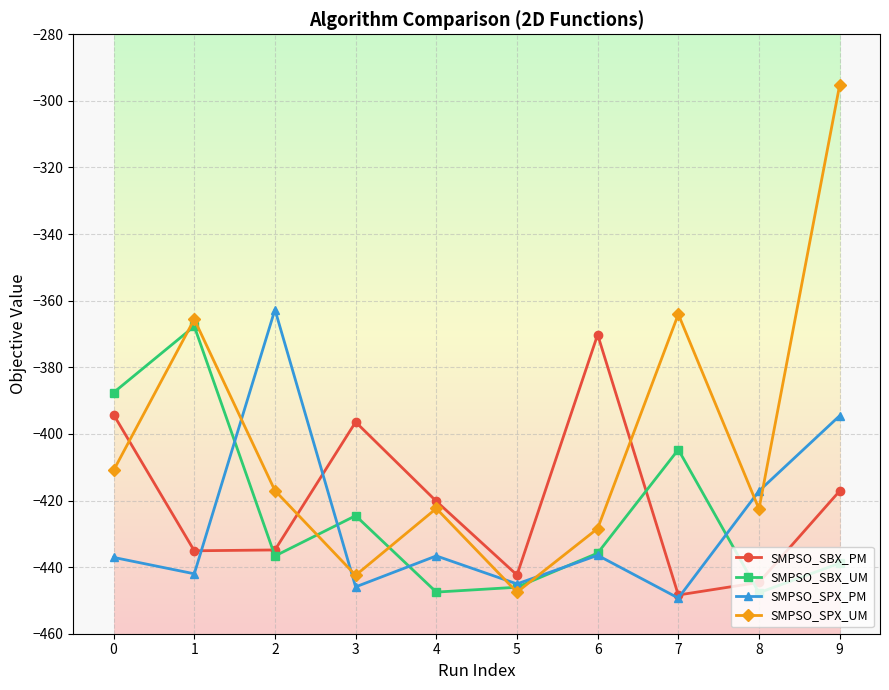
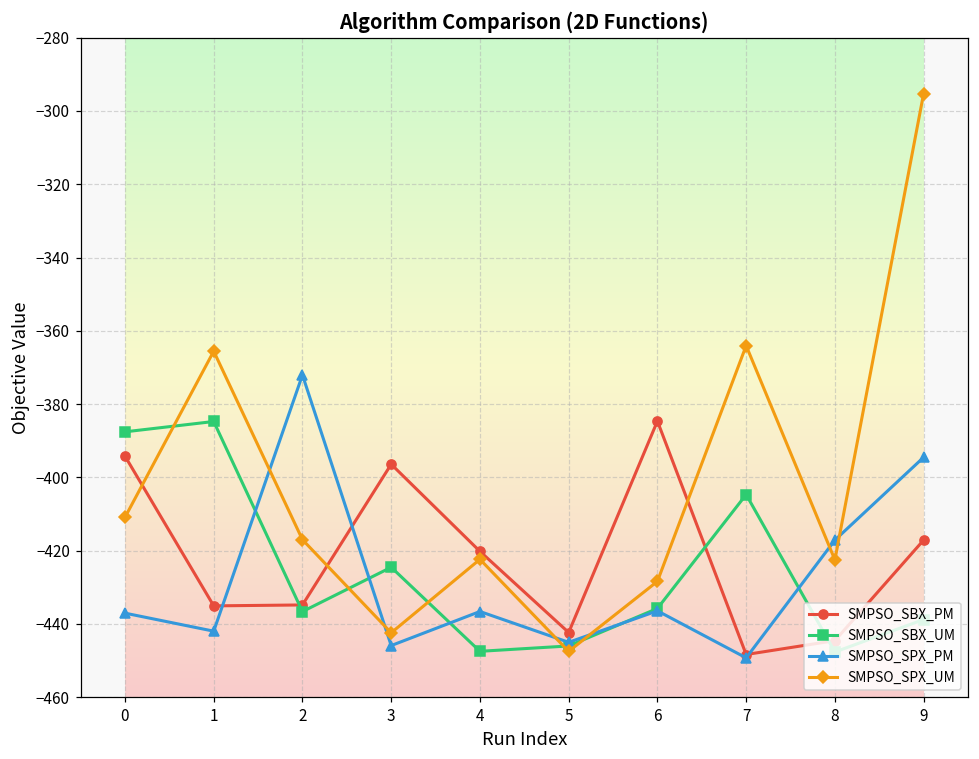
  {
    "SMPSO_SBX_PM": {
      "0": -394,
      "1": -435,
      "2": -435,
      "3": -396,
      "4": -420,
      "5": -442,
-     "6": -370,
+     "6": -385,
      "7": -448,
      "9": -417
    },
    "SMPSO_SBX_UM": {
      "0": -388,
-     "1": -368,
+     "1": -385,
      "2": -437,
      "3": -425,
      "4": -448,
      "5": -446,
      "7": -405
    },
    "SMPSO_SPX_PM": {
      "0": -437,
      "1": -442,
-     "2": -363,
+     "2": -372,
      "3": -446,
      "4": -437,
      "5": -445,
      "7": -449,
      "8": -417,
      "9": -395
    },
    "SMPSO_SPX_UM": {
      "0": -411,
      "1": -366,
      "2": -417,
      "3": -442,
      "4": -422,
      "5": -448,
      "6": -428,
      "7": -364,
      "8": -423,
      "9": -295
    }
  }
